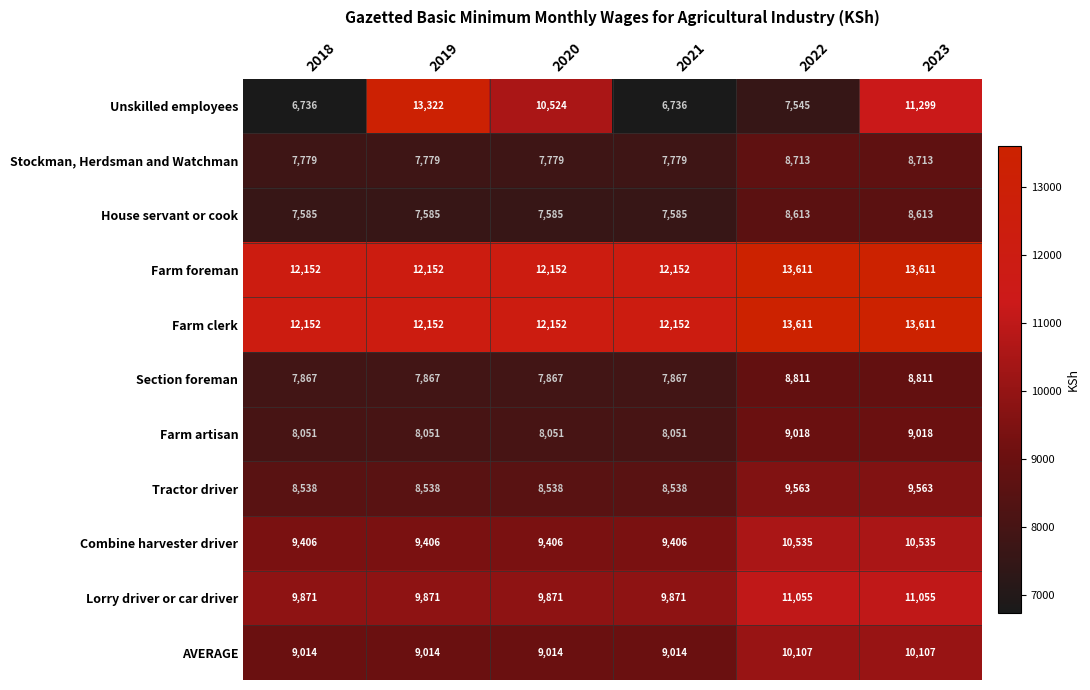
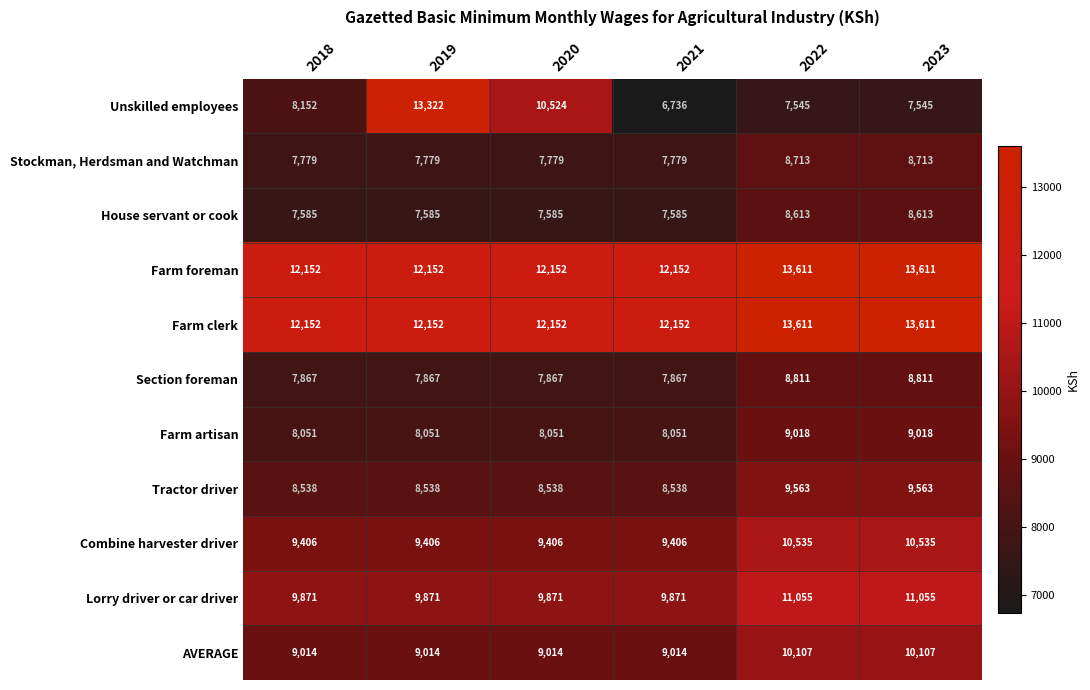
  {
    "Unskilled employees": {
-     "2018": "6,736",
+     "2018": "8,152",
      "2019": "13,322",
      "2020": "10,524",
      "2021": "6,736",
      "2022": "7,545",
-     "2023": "11,299"
+     "2023": "7,545"
    },
    "Stockman, Herdsman and Watchman": {
      "2018": "7,779",
      "2019": "7,779",
      "2020": "7,779",
      "2021": "7,779",
      "2022": "8,713",
      "2023": "8,713"
    },
    "House servant or cook": {
      "2018": "7,585",
      "2019": "7,585",
      "2020": "7,585",
      "2021": "7,585",
      "2022": "8,613",
      "2023": "8,613"
    },
    "Farm foreman": {
      "2018": "12,152",
      "2019": "12,152",
      "2020": "12,152",
      "2021": "12,152",
      "2022": "13,611",
      "2023": "13,611"
    },
    "Farm clerk": {
      "2018": "12,152",
      "2019": "12,152",
      "2020": "12,152",
      "2021": "12,152",
      "2022": "13,611",
      "2023": "13,611"
    },
    "Section foreman": {
      "2018": "7,867",
      "2019": "7,867",
      "2020": "7,867",
      "2021": "7,867",
      "2022": "8,811",
      "2023": "8,811"
    },
    "Farm artisan": {
      "2018": "8,051",
      "2019": "8,051",
      "2020": "8,051",
      "2021": "8,051",
      "2022": "9,018",
      "2023": "9,018"
    },
    "Tractor driver": {
      "2018": "8,538",
      "2019": "8,538",
      "2020": "8,538",
      "2021": "8,538",
      "2022": "9,563",
      "2023": "9,563"
    },
    "Combine harvester driver": {
      "2018": "9,406",
      "2019": "9,406",
      "2020": "9,406",
      "2021": "9,406",
      "2022": "10,535",
      "2023": "10,535"
    },
    "Lorry driver or car driver": {
      "2018": "9,871",
      "2019": "9,871",
      "2020": "9,871",
      "2021": "9,871",
      "2022": "11,055",
      "2023": "11,055"
    },
    "AVERAGE": {
      "2018": "9,014",
      "2019": "9,014",
      "2020": "9,014",
      "2021": "9,014",
      "2022": "10,107",
      "2023": "10,107"
    }
  }
